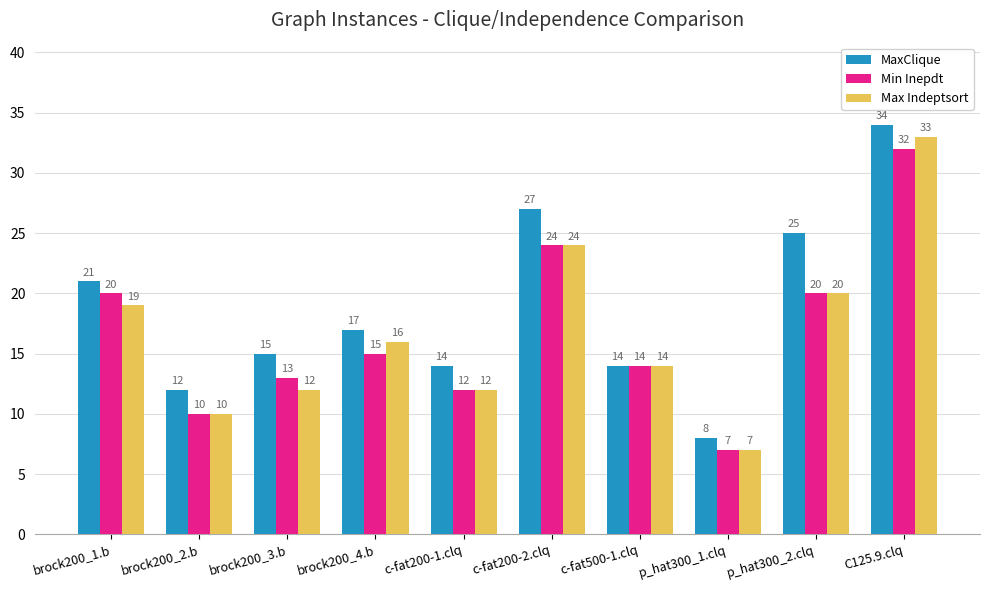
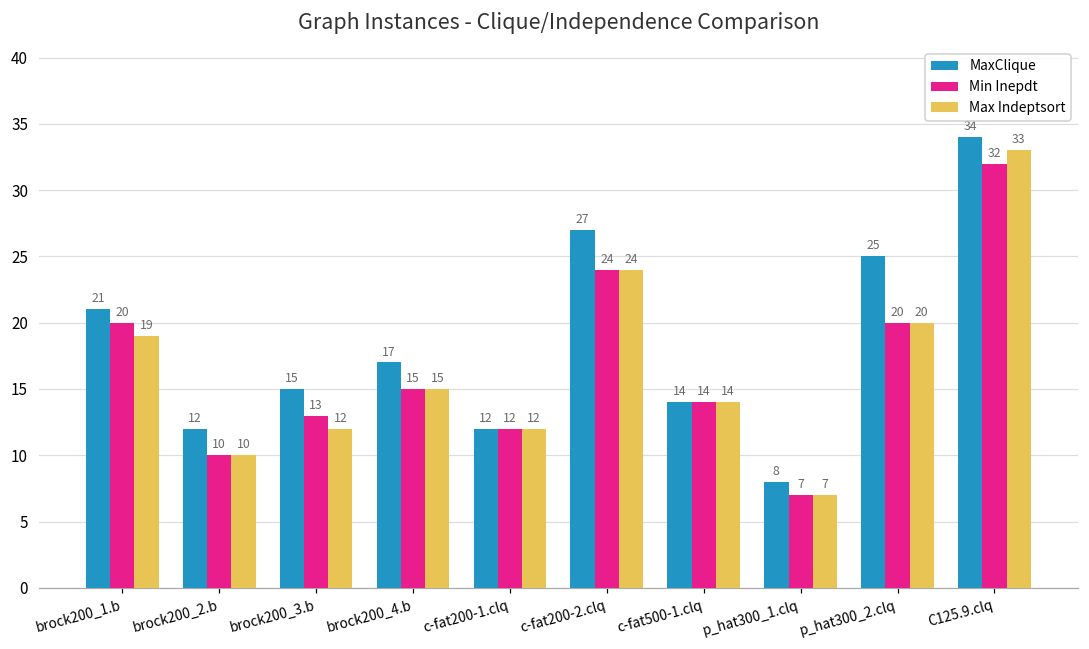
  {
    "MaxClique": {
      "brock200_1.b": 21,
      "brock200_2.b": 12,
      "brock200_3.b": 15,
      "brock200_4.b": 17,
-     "c-fat200-1.clq": 14,
+     "c-fat200-1.clq": 12,
      "c-fat200-2.clq": 27,
      "c-fat500-1.clq": 14,
      "p_hat300_1.clq": 8,
      "p_hat300_2.clq": 25,
      "C125.9.clq": 34
    },
    "Min Inepdt": {
      "brock200_1.b": 20,
      "brock200_2.b": 10,
      "brock200_3.b": 13,
      "brock200_4.b": 15,
      "c-fat200-1.clq": 12,
      "c-fat200-2.clq": 24,
      "c-fat500-1.clq": 14,
      "p_hat300_1.clq": 7,
      "p_hat300_2.clq": 20,
      "C125.9.clq": 32
    },
    "Max Indeptsort": {
      "brock200_1.b": 19,
      "brock200_2.b": 10,
      "brock200_3.b": 12,
-     "brock200_4.b": 16,
+     "brock200_4.b": 15,
      "c-fat200-1.clq": 12,
      "c-fat200-2.clq": 24,
      "c-fat500-1.clq": 14,
      "p_hat300_1.clq": 7,
      "p_hat300_2.clq": 20,
      "C125.9.clq": 33
    }
  }
